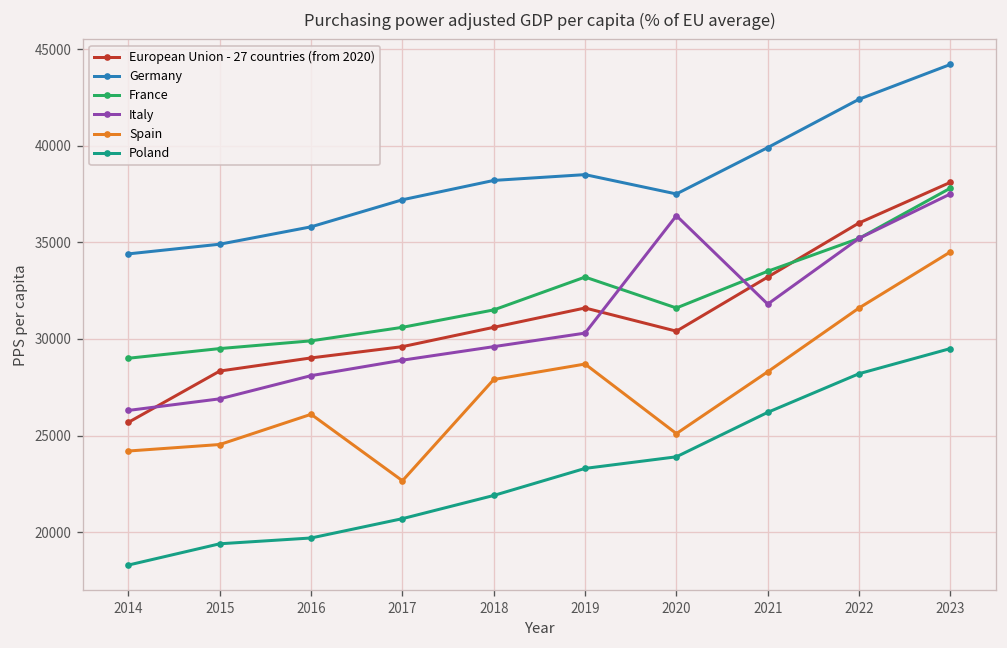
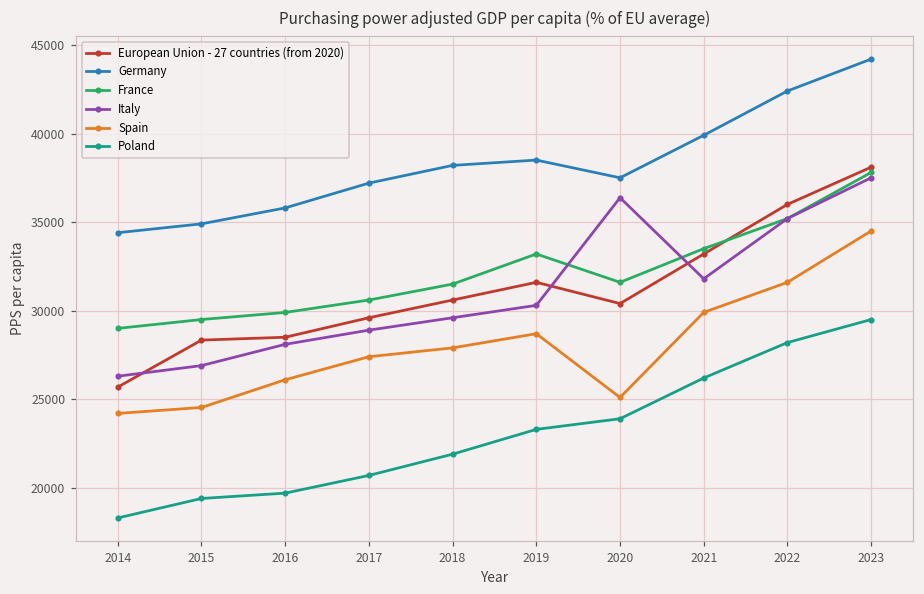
  {
    "European Union - 27 countries (from 2020)": {
      "2014": 25700,
      "2015": 28300,
-     "2016": 29000,
+     "2016": 28500,
      "2017": 29600,
      "2018": 30600,
      "2019": 31600,
      "2020": 30400,
      "2021": 33200,
      "2022": 36000,
      "2023": 38100
    },
    "Germany": {
      "2014": 34400,
      "2015": 34900,
      "2016": 35800,
      "2017": 37200,
      "2018": 38200,
      "2019": 38500,
      "2020": 37500,
      "2021": 39900,
      "2022": 42400,
      "2023": 44200
    },
    "Italy": {
      "2014": 26300,
      "2015": 26900,
      "2016": 28100,
      "2017": 28900,
      "2018": 29600,
      "2019": 30300,
      "2020": 36400,
      "2021": 31800,
      "2023": 37500
    },
    "Spain": {
      "2014": 24200,
      "2015": 24500,
      "2016": 26100,
-     "2017": 22700,
+     "2017": 27400,
      "2018": 27900,
      "2019": 28700,
      "2020": 25100,
-     "2021": 28300,
+     "2021": 29900,
      "2022": 31600,
      "2023": 34500
    }
  }
